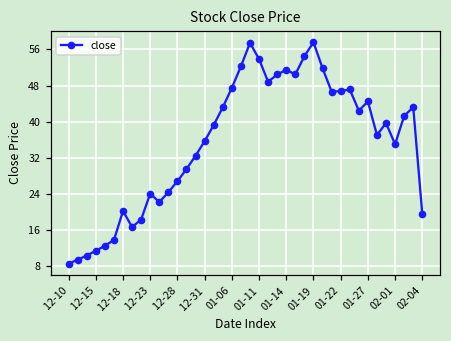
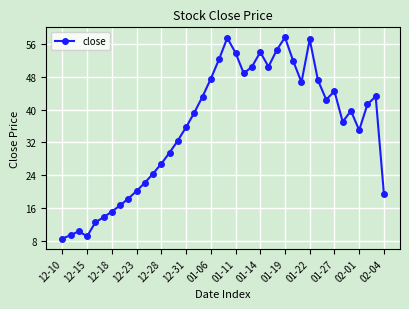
  {
    "12-10": 9,
-   "12-15": 11,
-   "12-18": 20,
-   "12-23": 24,
+   "12-15": 9,
+   "12-18": 15,
+   "12-23": 20,
    "12-28": 27,
    "12-31": 36,
    "01-06": 47,
    "01-11": 54,
-   "01-14": 51,
+   "01-14": 54,
    "01-19": 58,
-   "01-22": 47,
+   "01-22": 57,
    "01-27": 44,
    "02-01": 35,
    "02-04": 19
  }
